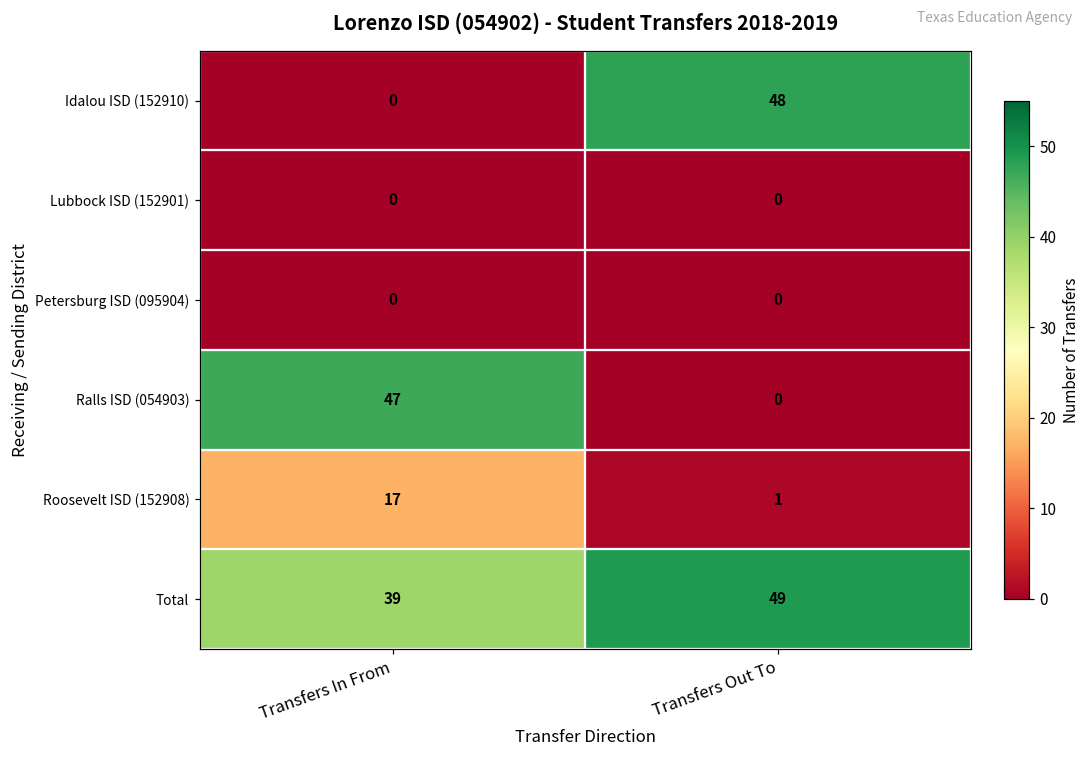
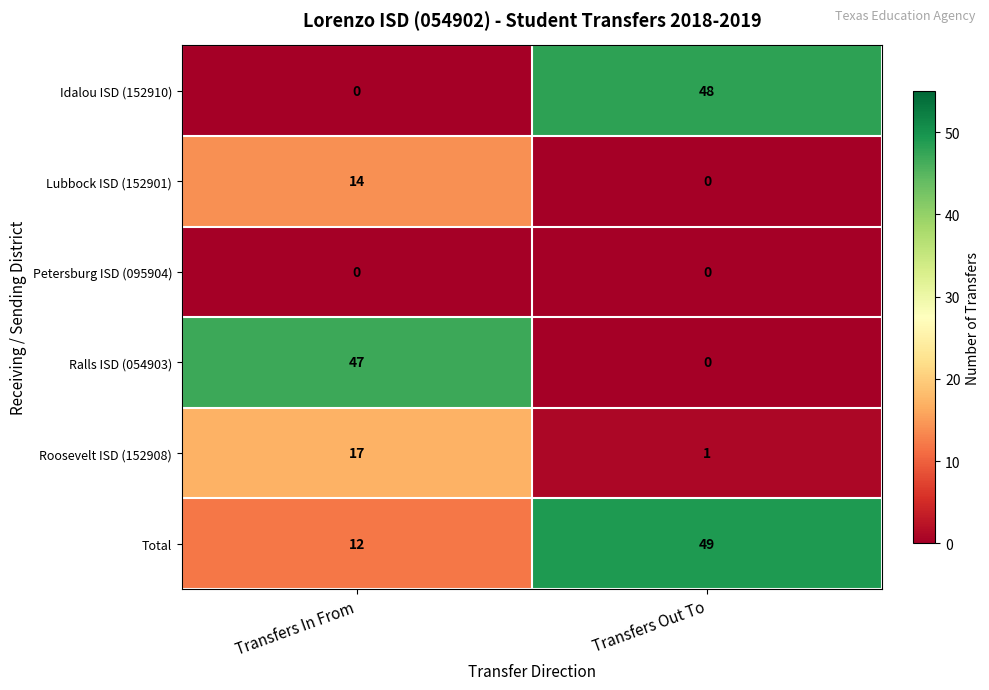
  {
    "Idalou ISD (152910)": {
      "Transfers In From": 0,
      "Transfers Out To": 48
    },
    "Lubbock ISD (152901)": {
-     "Transfers In From": 0,
+     "Transfers In From": 14,
      "Transfers Out To": 0
    },
    "Petersburg ISD (095904)": {
      "Transfers In From": 0,
      "Transfers Out To": 0
    },
    "Ralls ISD (054903)": {
      "Transfers In From": 47,
      "Transfers Out To": 0
    },
    "Roosevelt ISD (152908)": {
      "Transfers In From": 17,
      "Transfers Out To": 1
    },
    "Total": {
-     "Transfers In From": 39,
+     "Transfers In From": 12,
      "Transfers Out To": 49
    }
  }
